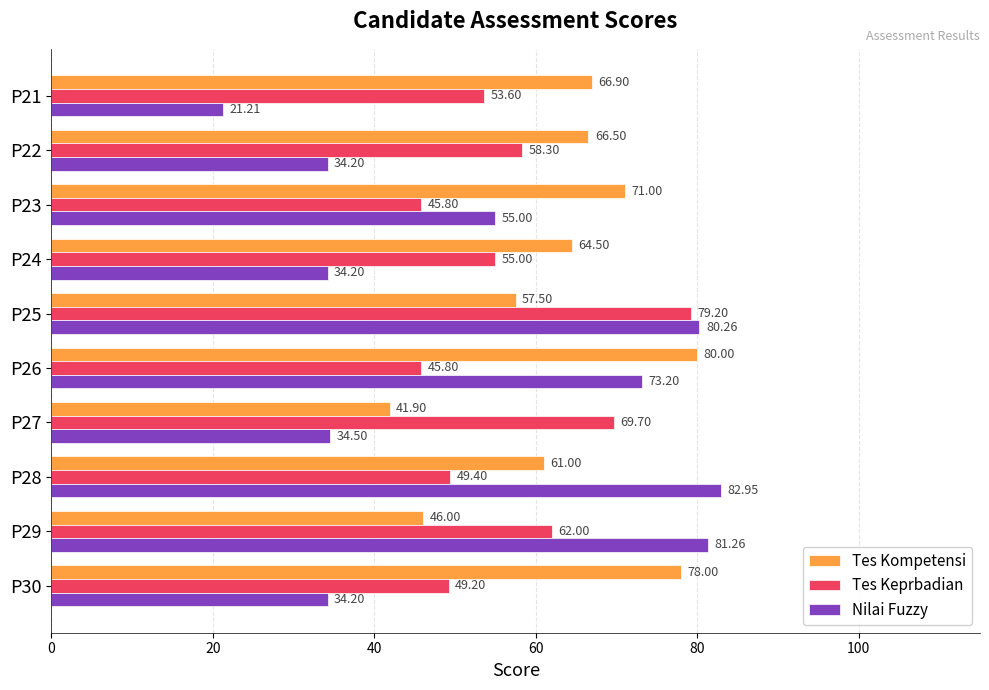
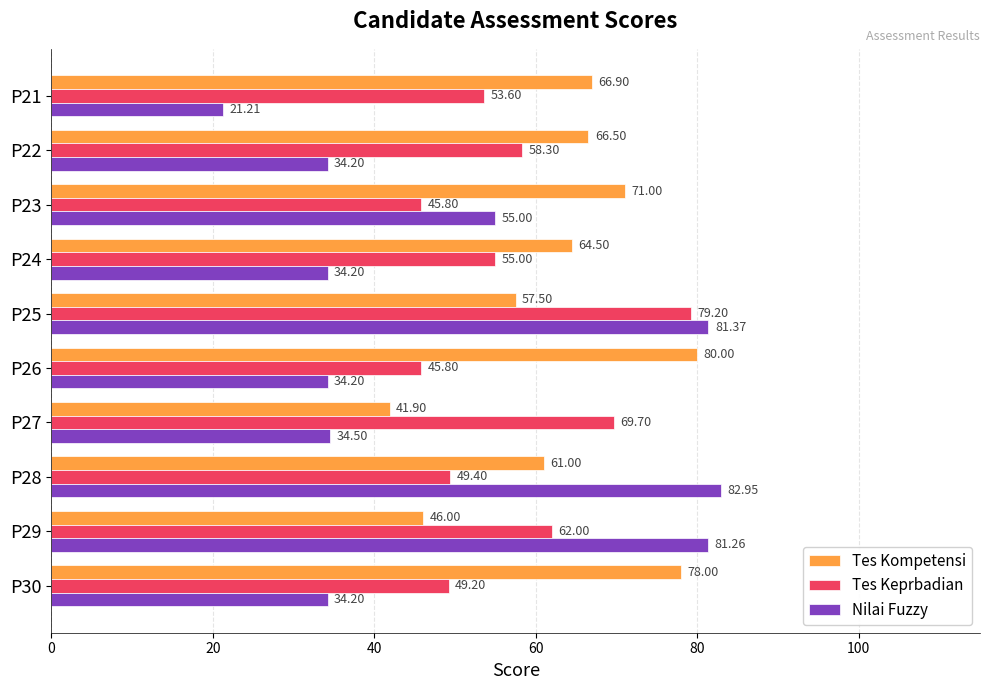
  {
    "Tes Kompetensi": {
      "P21": 66.90,
      "P22": 66.50,
      "P23": 71.00,
      "P24": 64.50,
      "P25": 57.50,
      "P26": 80.00,
      "P27": 41.90,
      "P28": 61.00,
      "P29": 46.00,
      "P30": 78.00
    },
    "Tes Keprbadian": {
      "P21": 53.60,
      "P22": 58.30,
      "P23": 45.80,
      "P24": 55.00,
      "P25": 79.20,
      "P26": 45.80,
      "P27": 69.70,
      "P28": 49.40,
      "P29": 62.00,
      "P30": 49.20
    },
    "Nilai Fuzzy": {
      "P21": 21.21,
      "P22": 34.20,
      "P23": 55.00,
      "P24": 34.20,
-     "P25": 80.26,
-     "P26": 73.20,
+     "P25": 81.37,
+     "P26": 34.20,
      "P27": 34.50,
      "P28": 82.95,
      "P29": 81.26,
      "P30": 34.20
    }
  }
